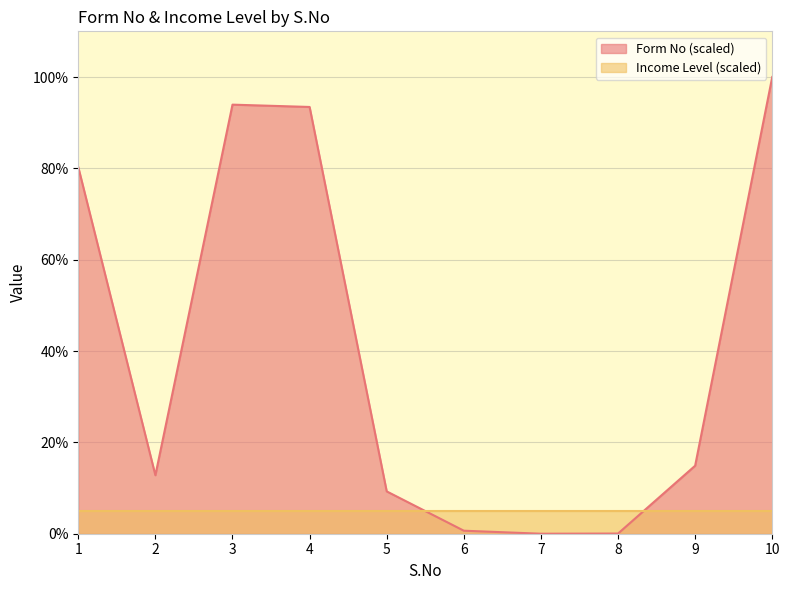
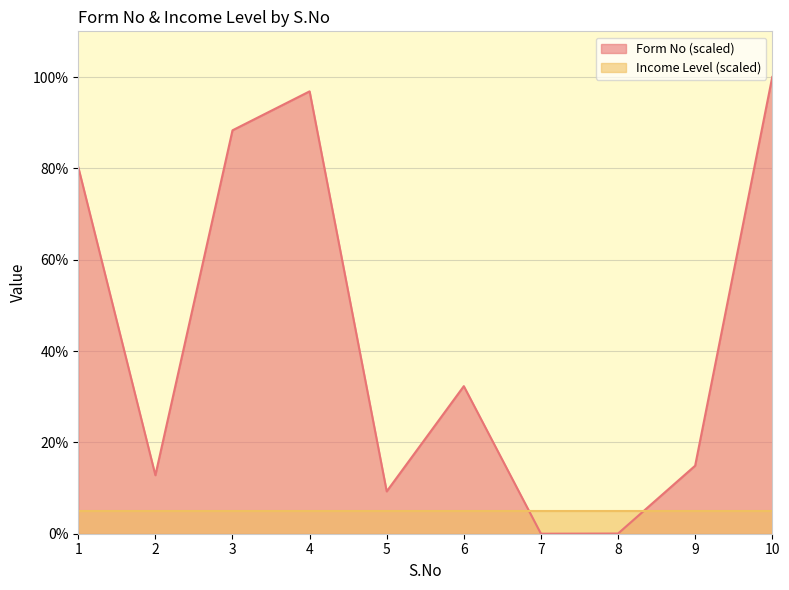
  {
    "Form No (scaled)": {
      "1": "80%",
      "2": "13%",
-     "3": "94%",
-     "4": "93%",
+     "3": "88%",
+     "4": "97%",
      "5": "9%",
-     "6": "1%",
+     "6": "32%",
      "7": "0%",
      "8": "0%",
      "9": "15%",
      "10": "100%"
    },
    "Income Level (scaled)": {
      "1": "5%",
      "2": "5%",
      "3": "5%",
      "4": "5%",
      "5": "5%",
      "6": "5%",
      "7": "5%",
      "8": "5%",
      "9": "5%",
      "10": "5%"
    }
  }
